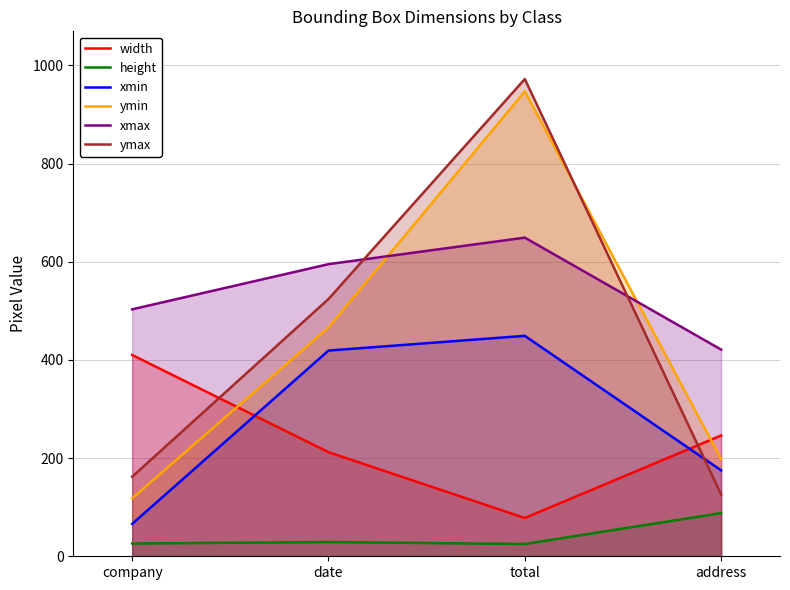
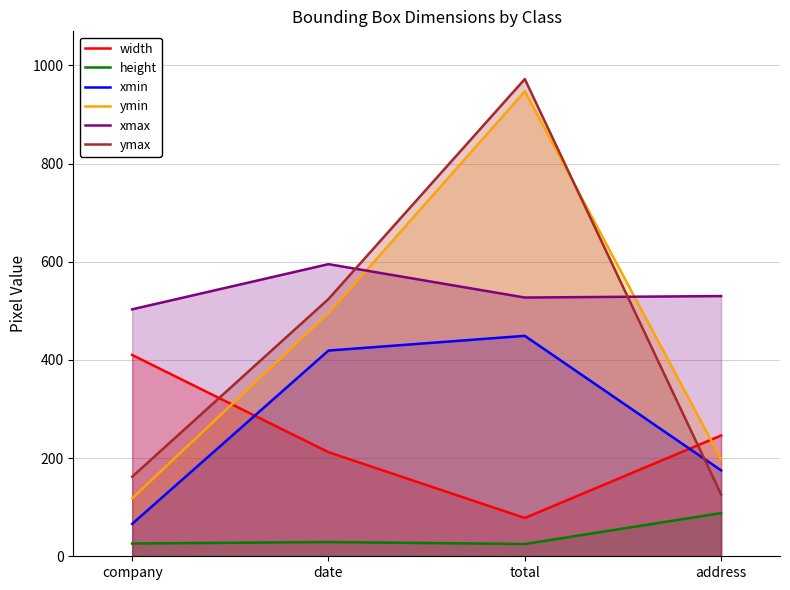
  {
    "width": {
      "company": 410,
      "date": 210,
      "total": 80,
      "address": 250
    },
    "height": {
      "company": 30,
      "date": 30,
      "total": 30,
      "address": 90
    },
    "xmin": {
      "company": 70,
      "date": 420,
      "total": 450,
      "address": 180
    },
    "ymin": {
      "company": 120,
-     "date": 470,
+     "date": 500,
      "total": 950,
      "address": 200
    },
    "xmax": {
      "company": 500,
      "date": 600,
-     "total": 650,
-     "address": 420
+     "total": 530,
+     "address": 530
    },
    "ymax": {
      "company": 160,
      "date": 520,
      "total": 970,
      "address": 130
    }
  }
